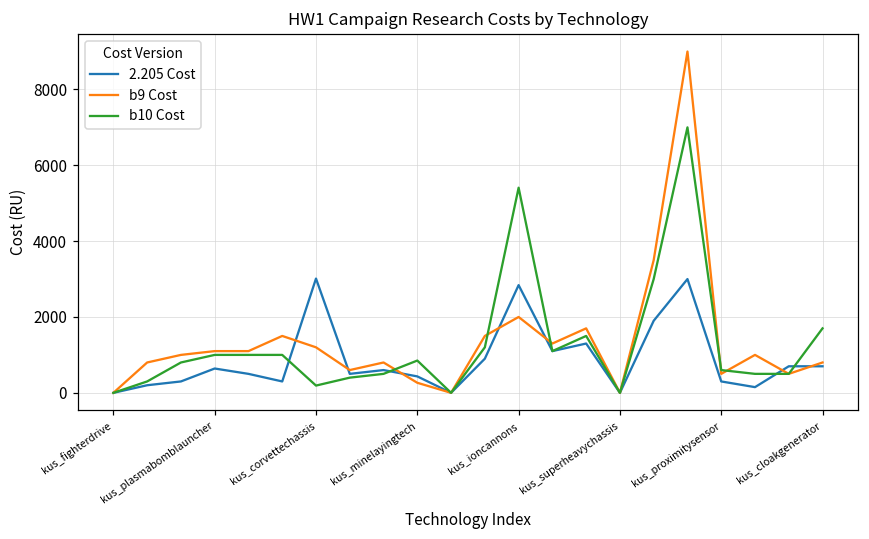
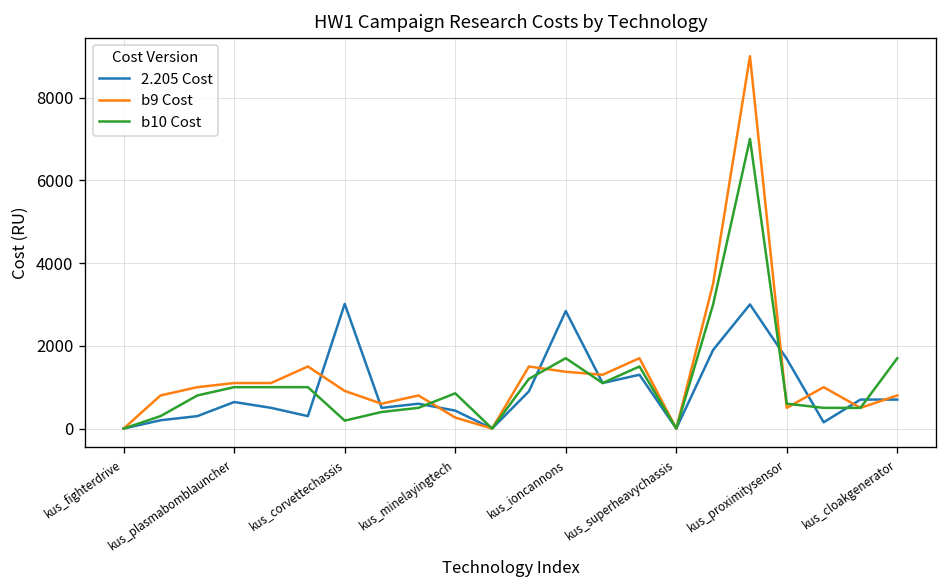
  {
    "2.205 Cost": {
      "kus_plasmabomblauncher": 600,
      "kus_corvettechassis": 3000,
      "kus_minelayingtech": 400,
      "kus_ioncannons": 2800,
-     "kus_proximitysensor": 300,
+     "kus_proximitysensor": 1700,
      "kus_cloakgenerator": 700
    },
    "b9 Cost": {
      "kus_plasmabomblauncher": 1100,
-     "kus_corvettechassis": 1200,
+     "kus_corvettechassis": 900,
      "kus_minelayingtech": 300,
-     "kus_ioncannons": 2000,
+     "kus_ioncannons": 1400,
      "kus_proximitysensor": 500,
      "kus_cloakgenerator": 800
    },
    "b10 Cost": {
      "kus_plasmabomblauncher": 1000,
      "kus_corvettechassis": 200,
      "kus_minelayingtech": 900,
-     "kus_ioncannons": 5400,
+     "kus_ioncannons": 1700,
      "kus_proximitysensor": 600,
      "kus_cloakgenerator": 1700
    }
  }
